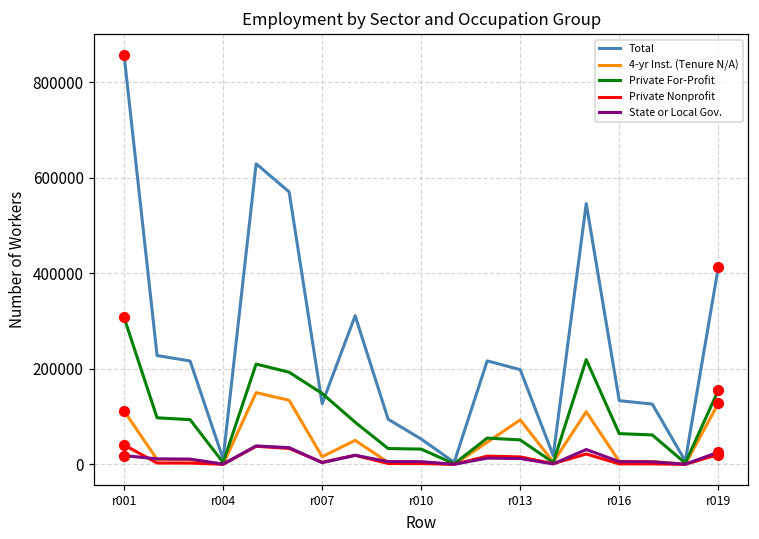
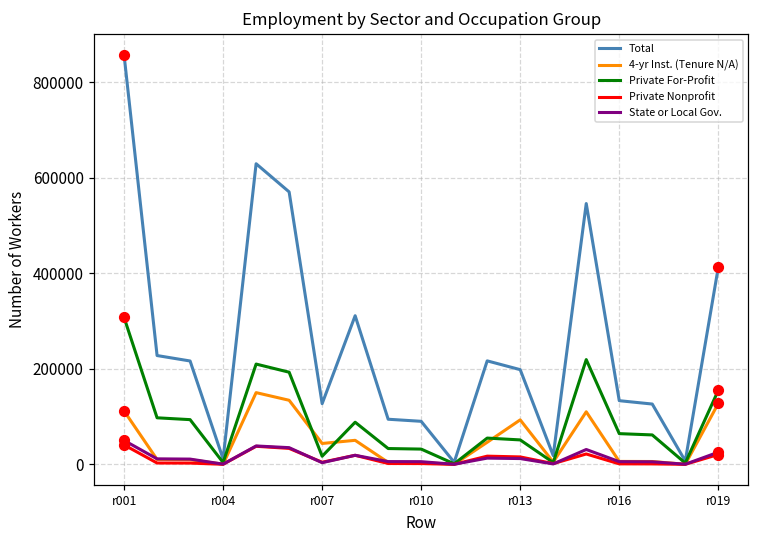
  {
    "Total": {
      "r004": 10000,
      "r007": 130000,
-     "r010": 50000,
+     "r010": 90000,
      "r013": 200000,
      "r016": 130000
    },
    "4-yr Inst. (Tenure N/A)": {
-     "r007": 20000,
+     "r007": 40000,
      "r013": 90000
    },
    "Private For-Profit": {
-     "r007": 150000,
+     "r007": 20000,
      "r010": 30000,
      "r013": 50000,
      "r016": 60000
    },
    "State or Local Gov.": {
-     "r001": 20000
+     "r001": 50000
    }
  }
